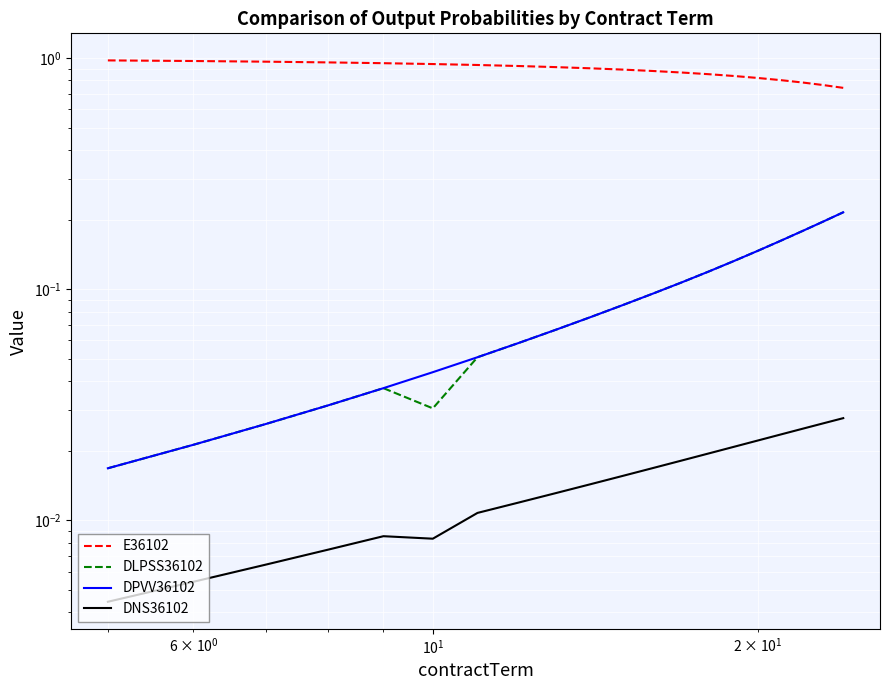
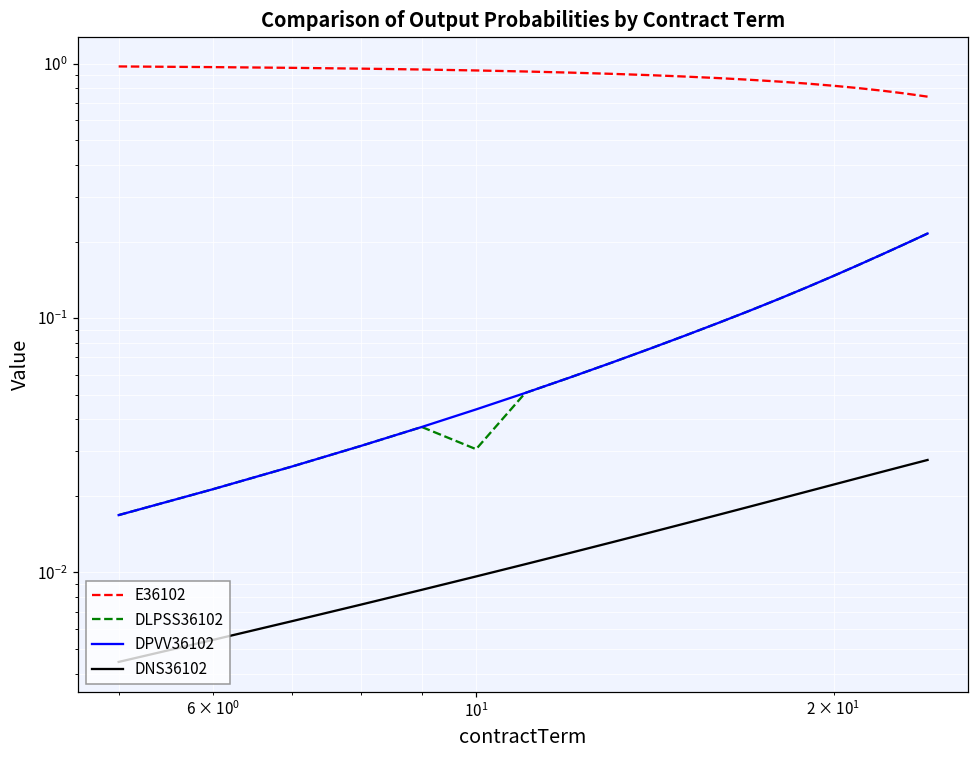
  {
    "E36102": {
      "10^1": 0.94
    },
    "DLPSS36102": {
      "10^1": 0.031
    },
    "DPVV36102": {
      "10^1": 0.044
    },
    "DNS36102": {
-     "10^1": 0.0083
+     "10^1": 0.0096
    }
  }
